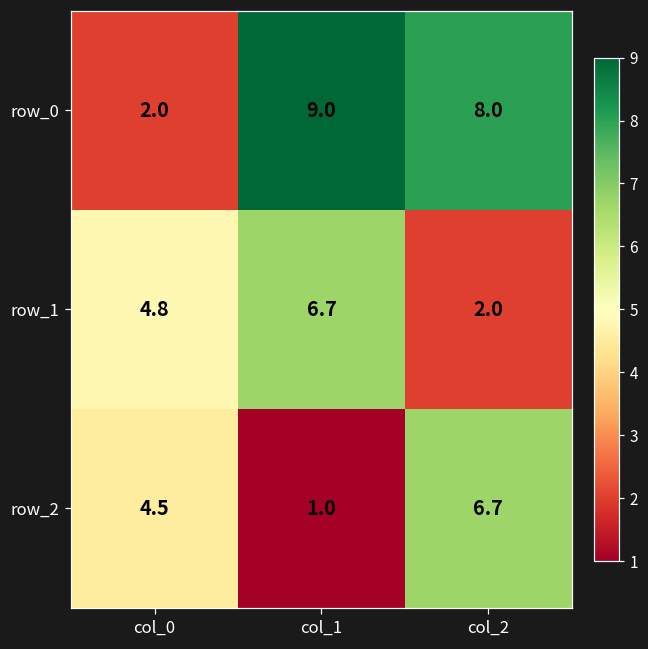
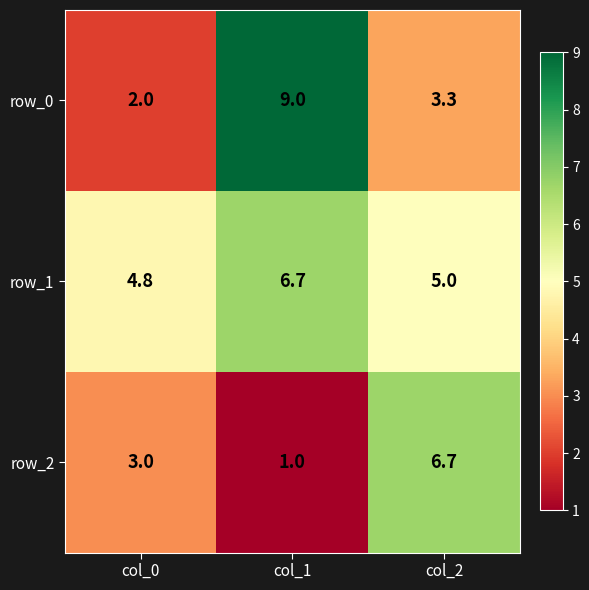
  {
    "row_0": {
      "col_0": 2.0,
      "col_1": 9.0,
-     "col_2": 8.0
+     "col_2": 3.3
    },
    "row_1": {
      "col_0": 4.8,
      "col_1": 6.7,
-     "col_2": 2.0
+     "col_2": 5.0
    },
    "row_2": {
-     "col_0": 4.5,
+     "col_0": 3.0,
      "col_1": 1.0,
      "col_2": 6.7
    }
  }
